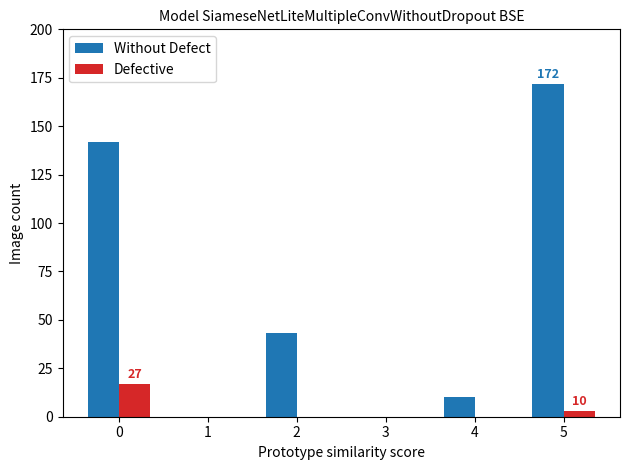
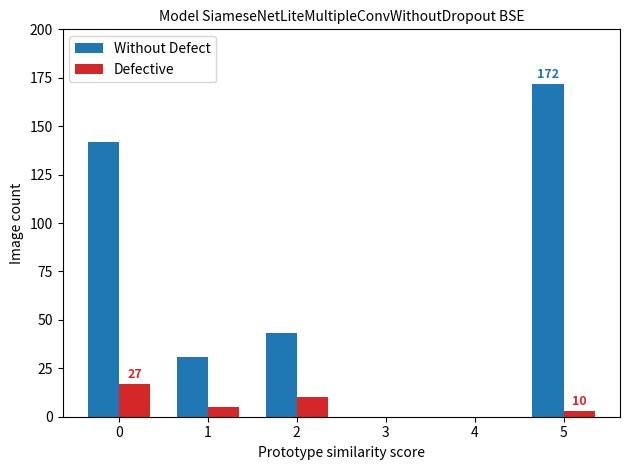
  {
    "Without Defect": {
      "0": 142,
-     "1": 0,
+     "1": 31,
      "2": 43,
      "3": 0,
-     "4": 10
+     "4": 0
    },
    "Defective": {
-     "1": 0,
-     "2": 0,
+     "1": 5,
+     "2": 10,
      "3": 0,
      "4": 0
    }
  }
